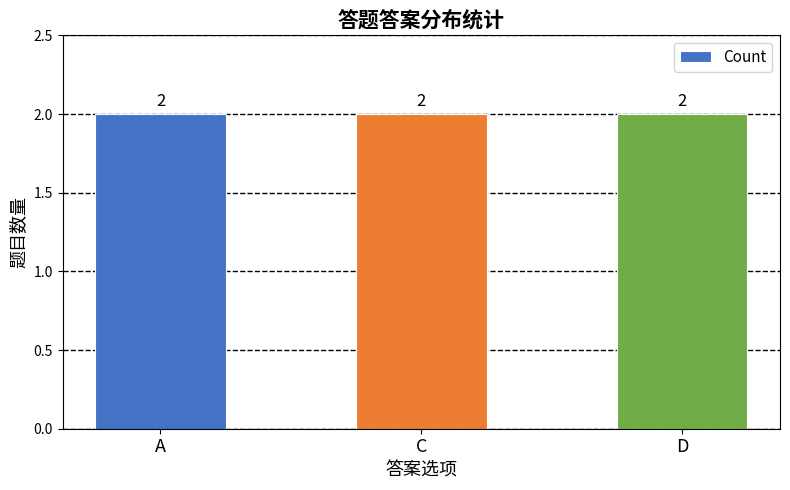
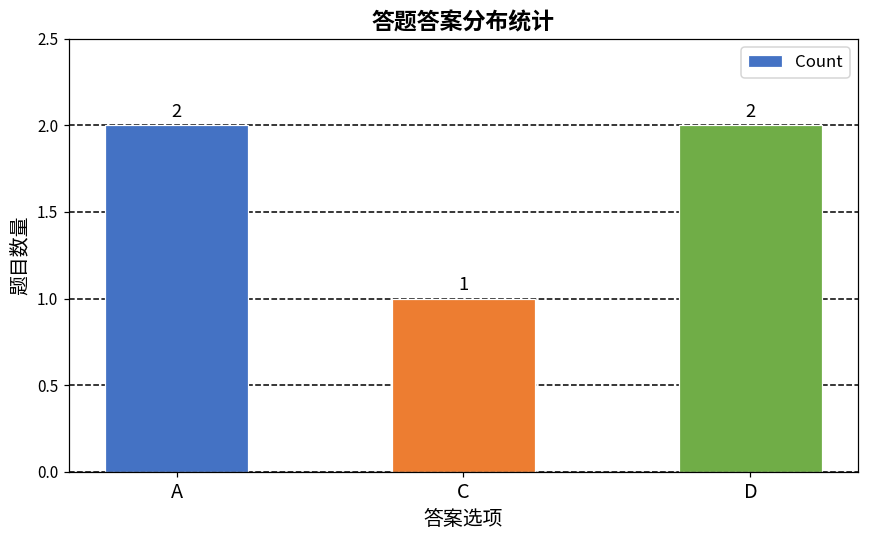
  {
    "A": 2,
-   "C": 2,
+   "C": 1,
    "D": 2
  }
